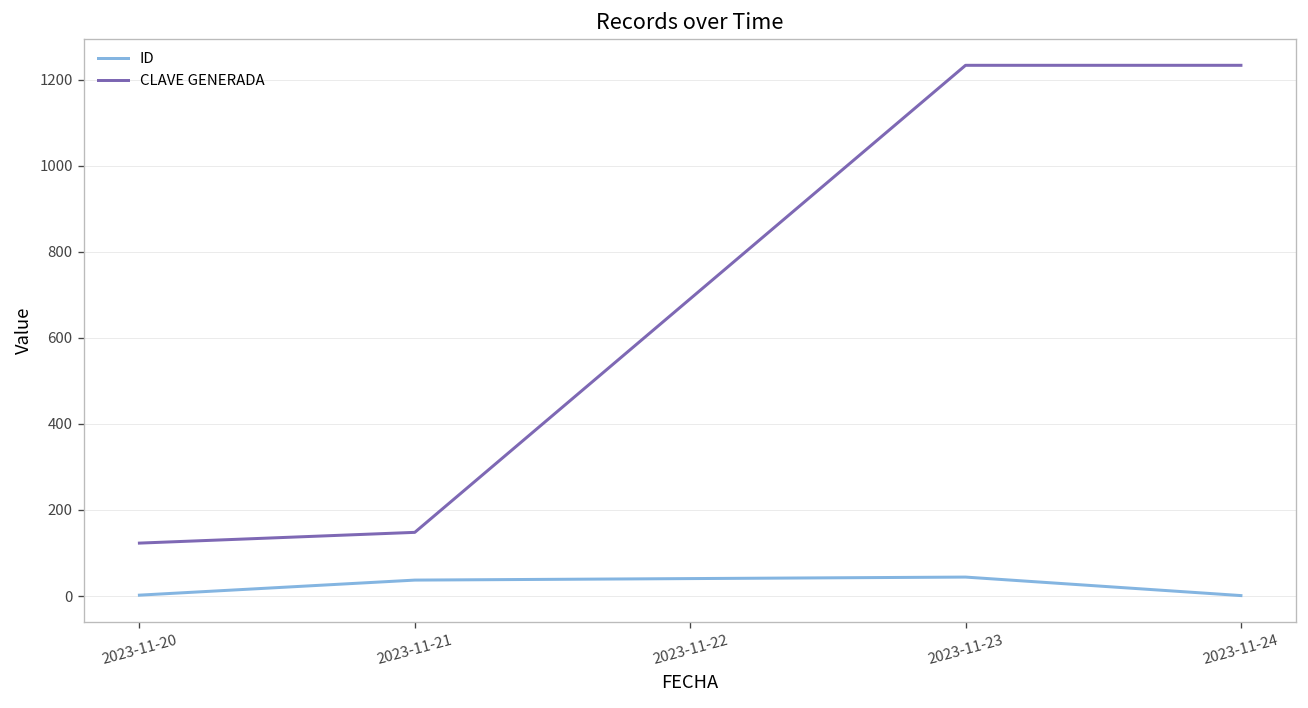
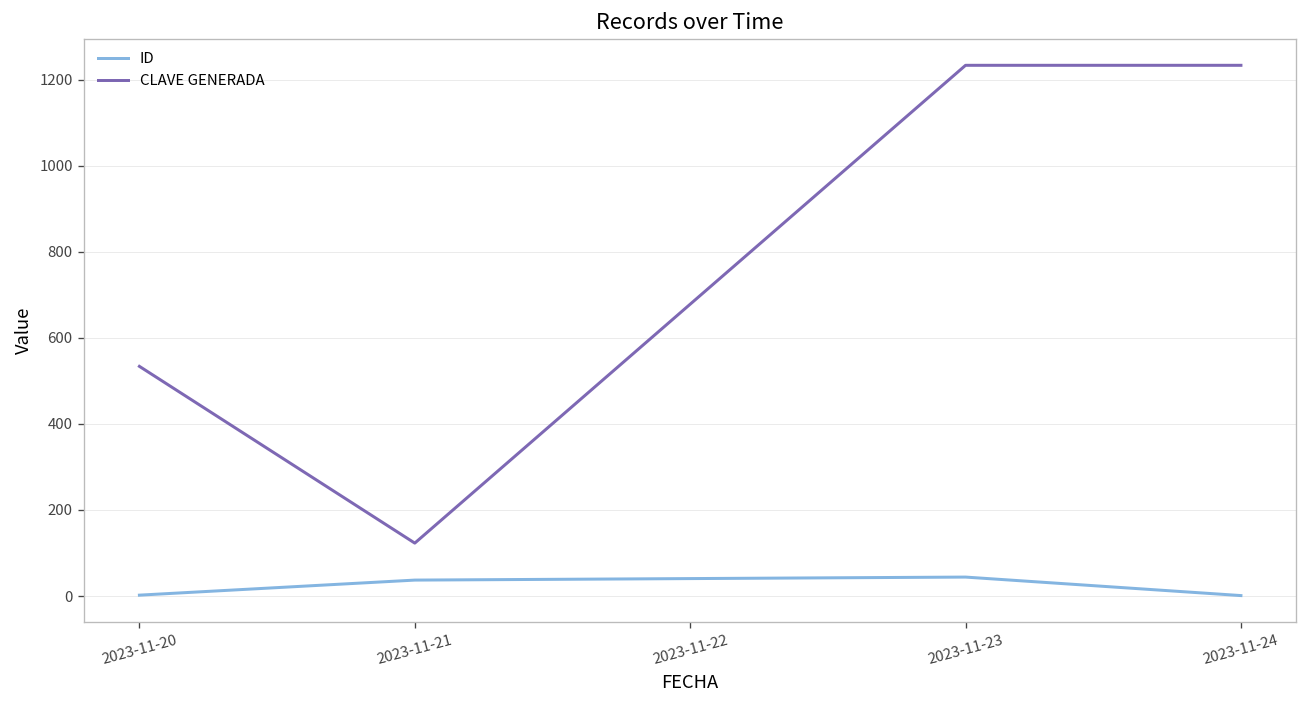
  {
    "ID": {
      "2023-11-20": 0,
      "2023-11-21": 40,
      "2023-11-23": 40,
      "2023-11-24": 0
    },
    "CLAVE GENERADA": {
-     "2023-11-20": 120,
-     "2023-11-21": 150,
+     "2023-11-20": 530,
+     "2023-11-21": 120,
      "2023-11-23": 1230,
      "2023-11-24": 1230
    }
  }
